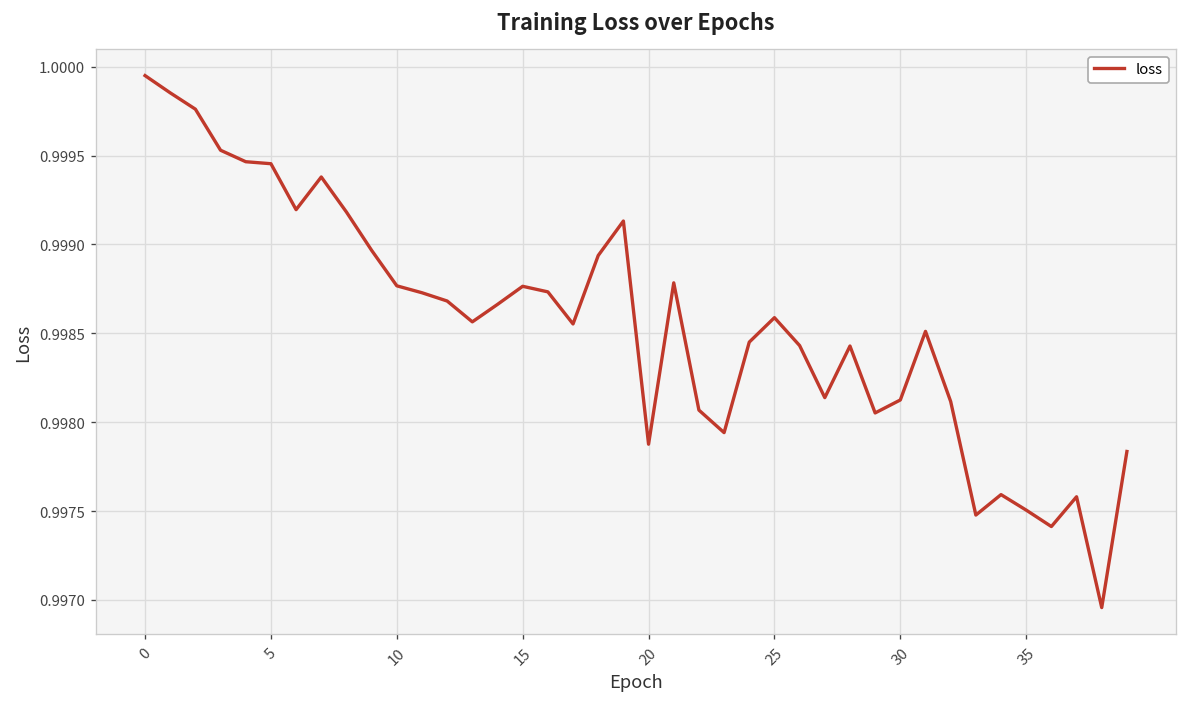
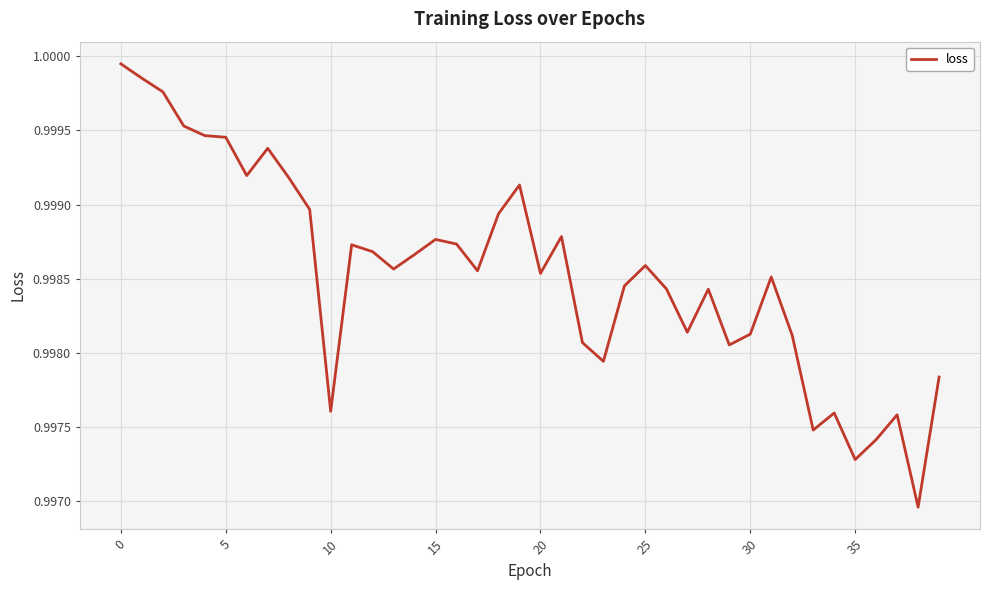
  {
    "0": 0.99995,
    "5": 0.99945,
-   "10": 0.99877,
+   "10": 0.99760,
    "15": 0.99876,
-   "20": 0.99788,
+   "20": 0.99854,
    "25": 0.99859,
    "30": 0.99813,
-   "35": 0.99751
+   "35": 0.99728
  }
